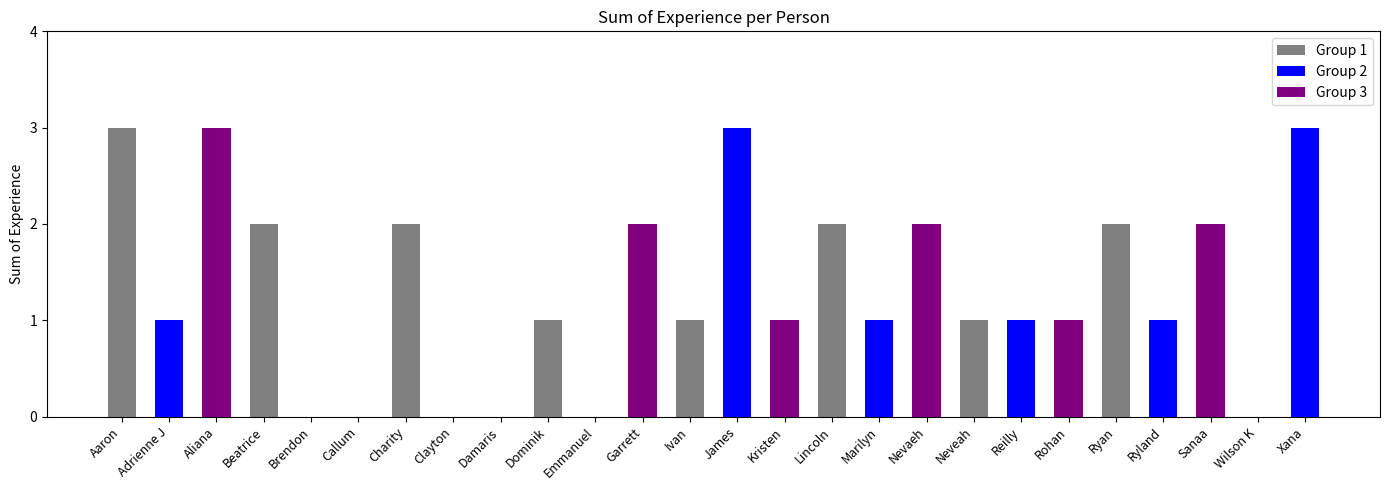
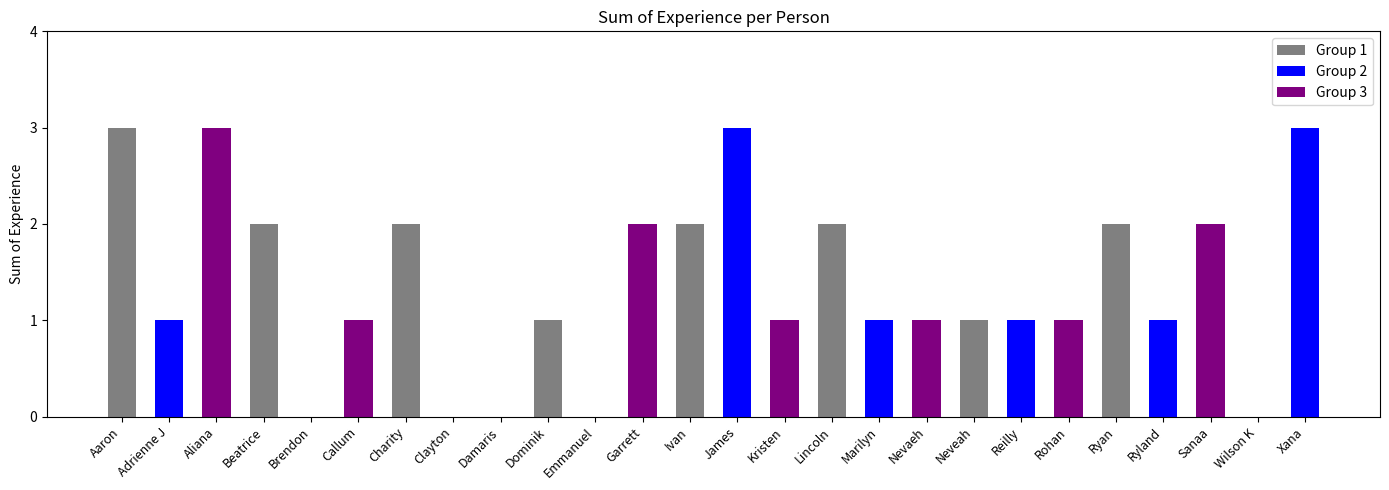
  {
    "Aaron": 3,
    "Adrienne J": 1,
    "Aliana": 3,
    "Beatrice": 2,
    "Brendon": 0,
-   "Callum": 0,
+   "Callum": 1,
    "Charity": 2,
    "Clayton": 0,
    "Damaris": 0,
    "Dominik": 1,
    "Emmanuel": 0,
    "Garrett": 2,
-   "Ivan": 1,
+   "Ivan": 2,
    "James": 3,
    "Kristen": 1,
    "Lincoln": 2,
    "Marilyn": 1,
-   "Nevaeh": 2,
+   "Nevaeh": 1,
    "Neveah": 1,
    "Reilly": 1,
    "Rohan": 1,
    "Ryan": 2,
    "Ryland": 1,
    "Sanaa": 2,
    "Wilson K": 0,
    "Xana": 3
  }
